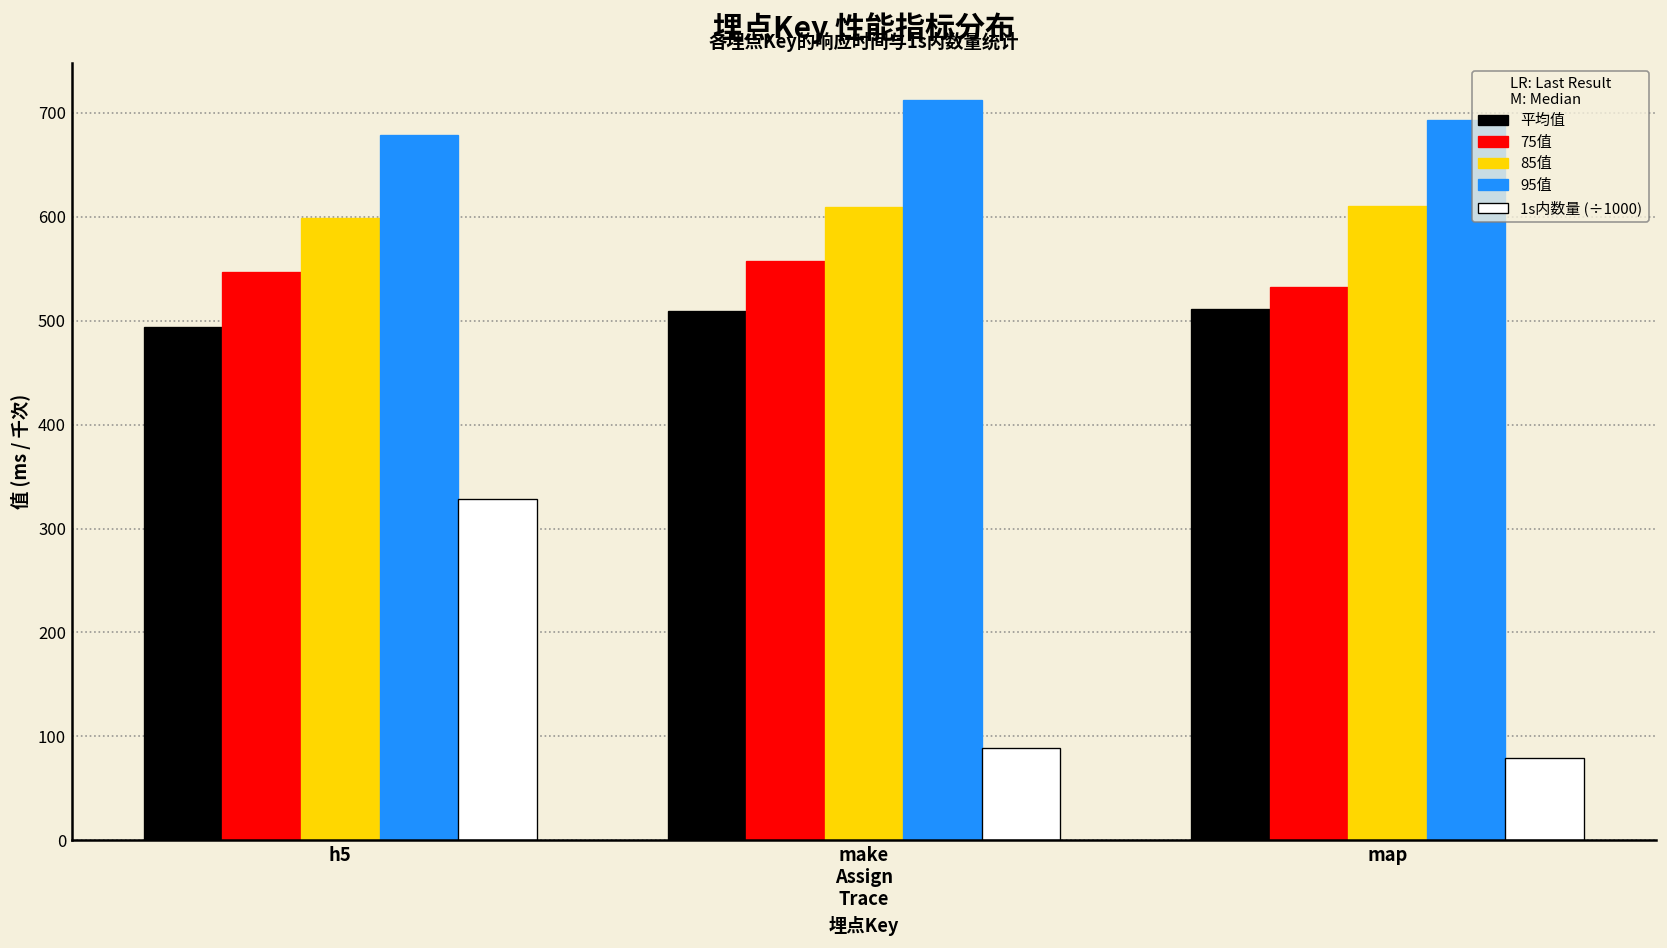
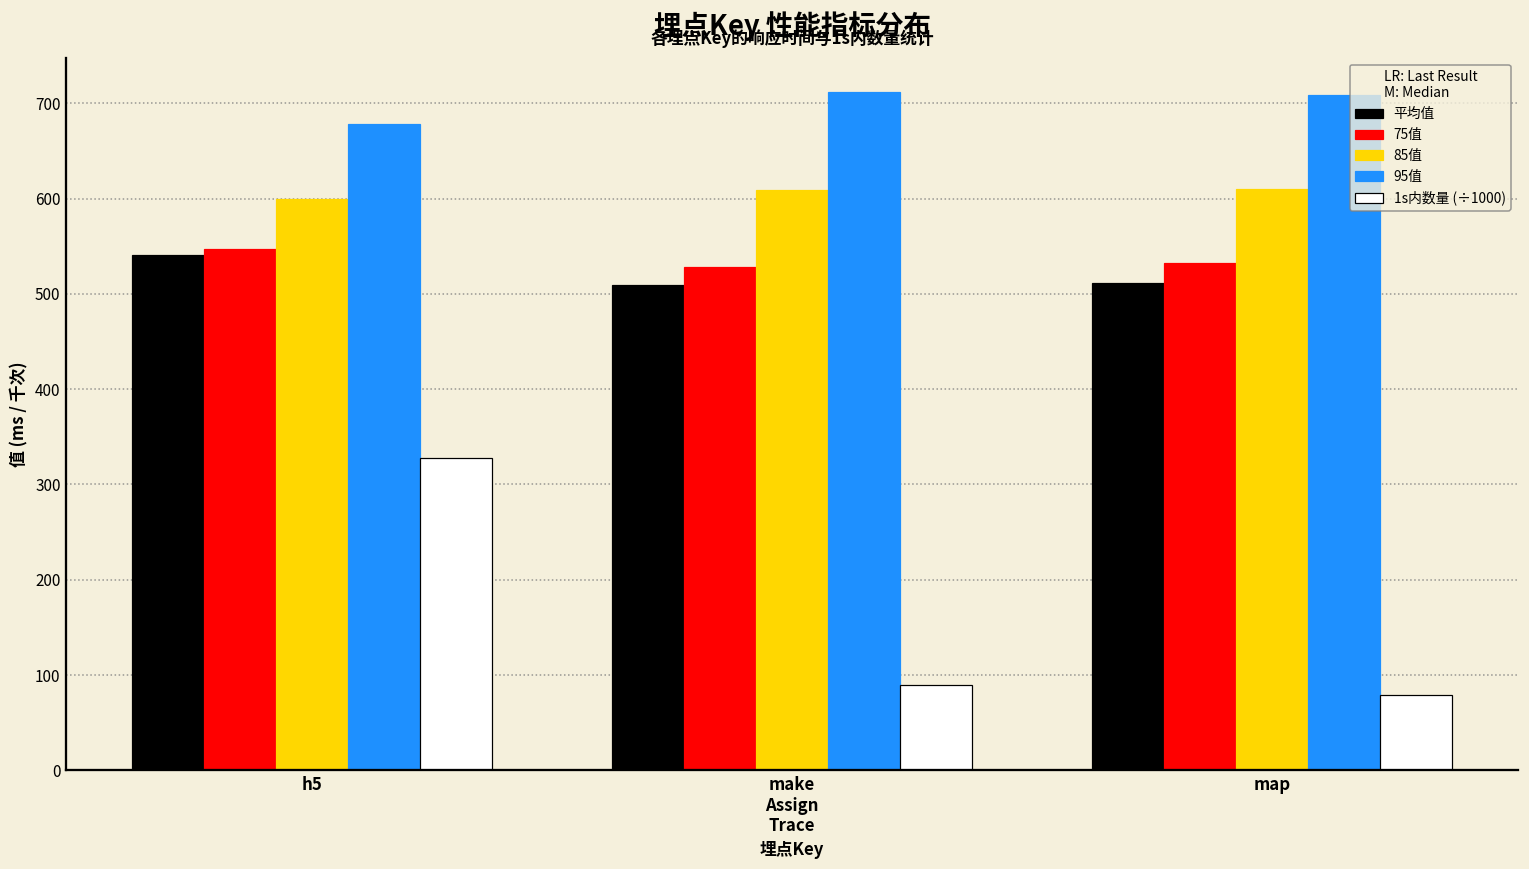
  {
    "平均值": {
-     "h5": 490,
+     "h5": 540,
      "make Assign Trace": 510,
      "map": 510
    },
    "75值": {
      "h5": 550,
-     "make Assign Trace": 560,
+     "make Assign Trace": 530,
      "map": 530
    },
    "85值": {
      "h5": 600,
      "make Assign Trace": 610,
      "map": 610
    },
    "95值": {
      "h5": 680,
      "make Assign Trace": 710,
-     "map": 690
+     "map": 710
    },
    "1s内数量 (÷1000)": {
      "h5": 330,
      "make Assign Trace": 90,
      "map": 80
    }
  }
